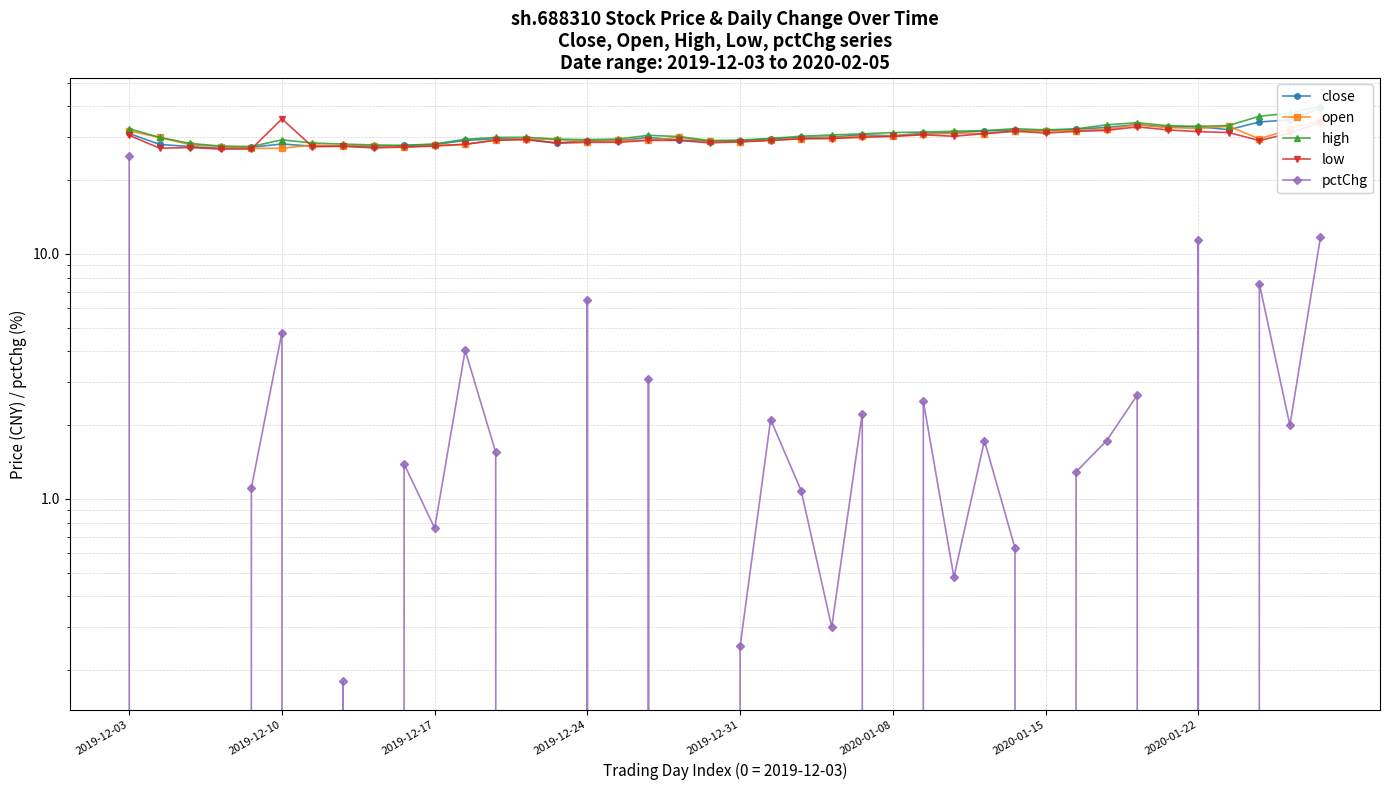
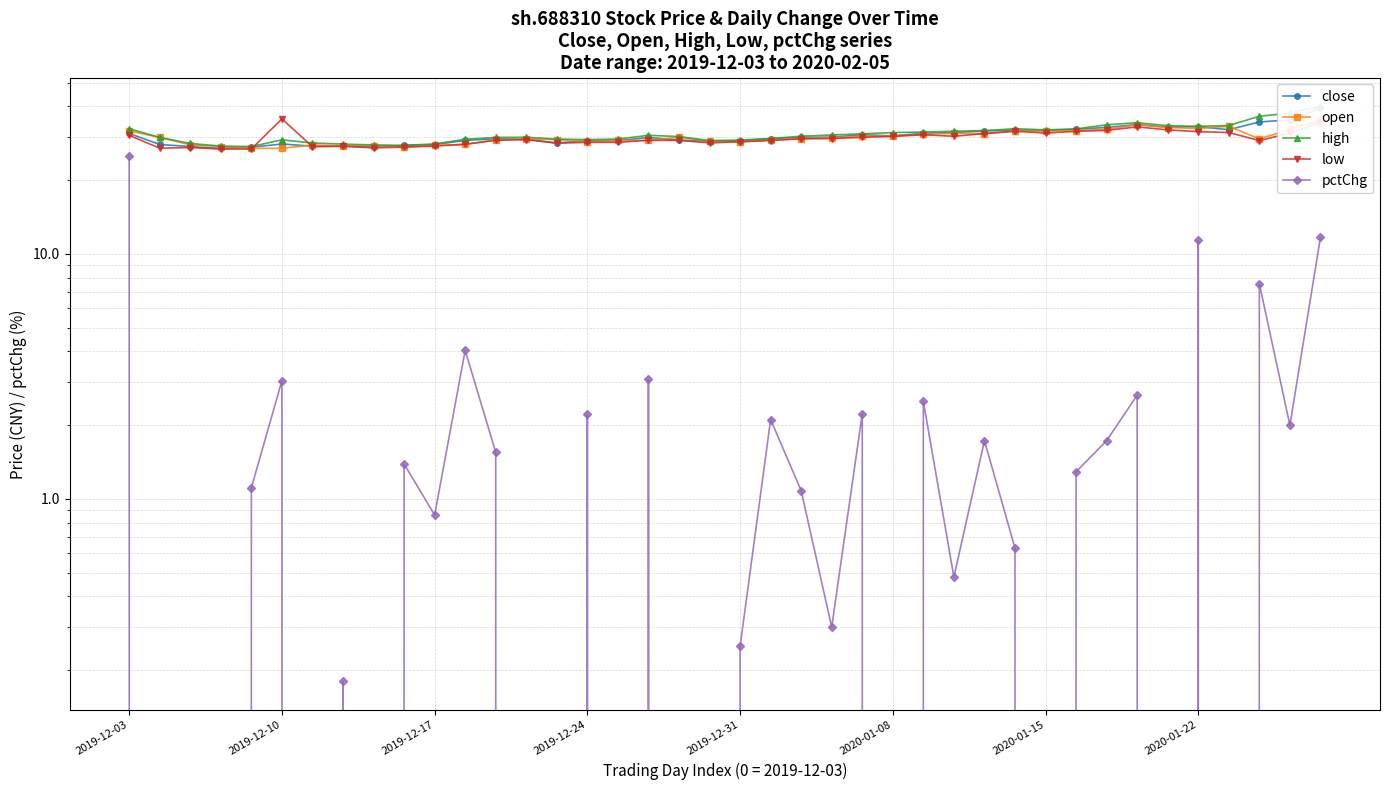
  {
    "close": {
      "2019-12-10": 28
    },
    "open": {
      "2019-12-10": 27
    },
    "high": {
      "2019-12-10": 29,
      "2020-01-08": 31
    },
    "low": {
      "2019-12-10": 36,
      "2020-01-22": 32
    },
    "pctChg": {
      "2019-12-03": 25,
-     "2019-12-10": 4.8,
-     "2019-12-17": 0.76,
-     "2019-12-24": 6.5,
+     "2019-12-10": 3.0,
+     "2019-12-17": 0.86,
+     "2019-12-24": 2.2,
      "2019-12-31": 0.25,
      "2020-01-22": 11
    }
  }
